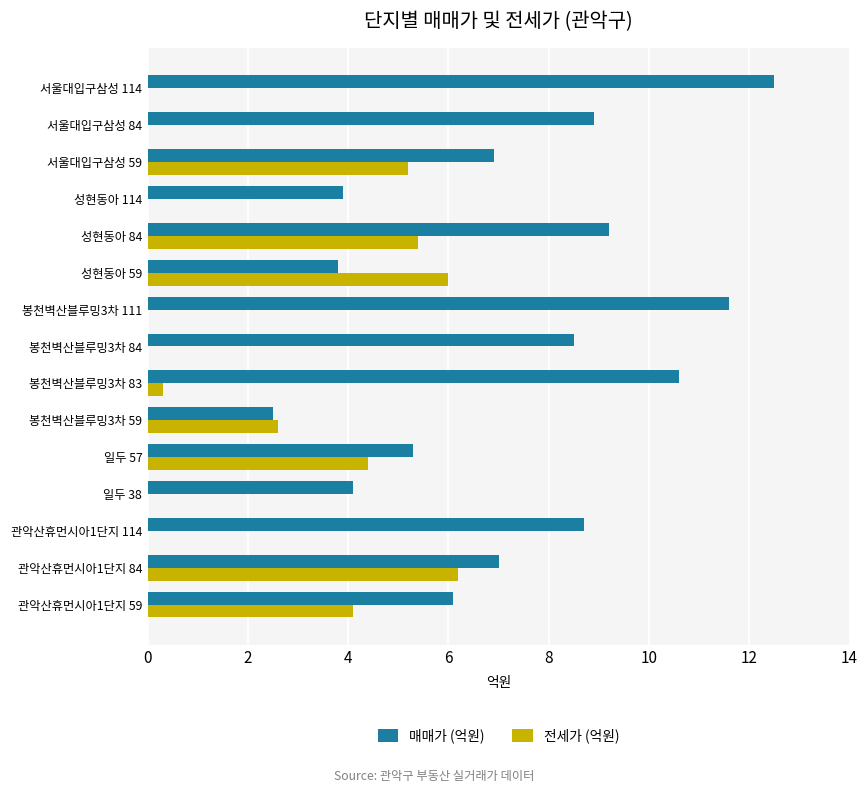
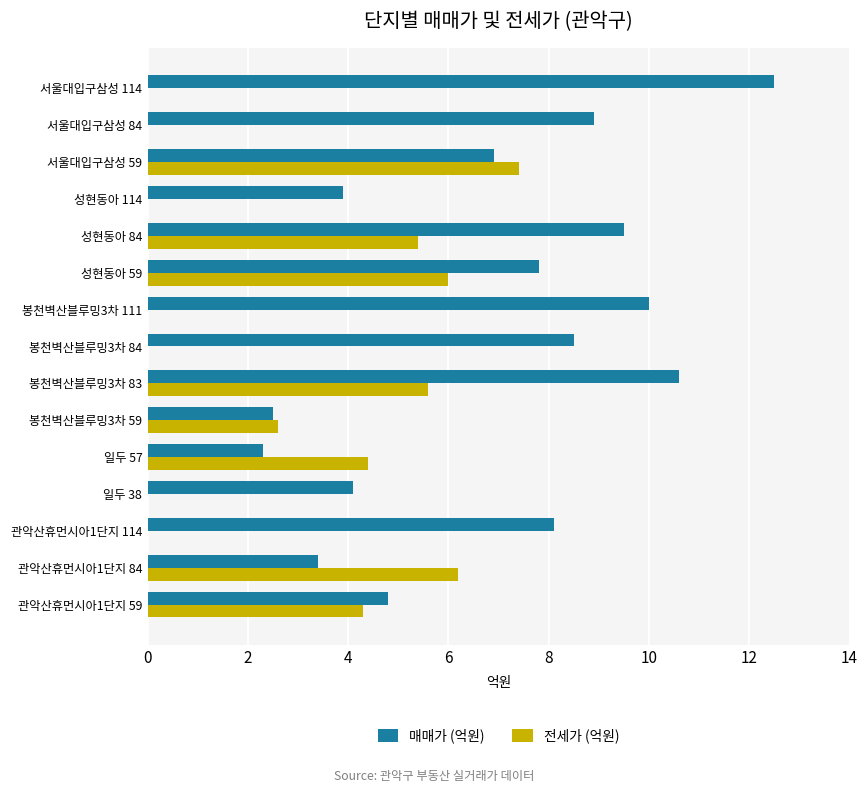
  {
    "매매가 (억원)": {
      "서울대입구삼성 114": 12.5,
      "서울대입구삼성 84": 8.9,
      "서울대입구삼성 59": 6.9,
      "성현동아 114": 3.9,
-     "성현동아 84": 9.2,
-     "성현동아 59": 3.8,
-     "봉천벽산블루밍3차 111": 11.6,
+     "성현동아 84": 9.5,
+     "성현동아 59": 7.8,
+     "봉천벽산블루밍3차 111": 10.0,
      "봉천벽산블루밍3차 84": 8.5,
      "봉천벽산블루밍3차 83": 10.6,
      "봉천벽산블루밍3차 59": 2.5,
-     "일두 57": 5.3,
+     "일두 57": 2.3,
      "일두 38": 4.1,
-     "관악산휴먼시아1단지 114": 8.7,
-     "관악산휴먼시아1단지 84": 7.0,
-     "관악산휴먼시아1단지 59": 6.1
+     "관악산휴먼시아1단지 114": 8.1,
+     "관악산휴먼시아1단지 84": 3.4,
+     "관악산휴먼시아1단지 59": 4.8
    },
    "전세가 (억원)": {
      "서울대입구삼성 114": 0.0,
      "서울대입구삼성 84": 0.0,
-     "서울대입구삼성 59": 5.2,
+     "서울대입구삼성 59": 7.4,
      "성현동아 114": 0.0,
      "성현동아 84": 5.4,
      "성현동아 59": 6.0,
      "봉천벽산블루밍3차 111": 0.0,
      "봉천벽산블루밍3차 84": 0.0,
-     "봉천벽산블루밍3차 83": 0.3,
+     "봉천벽산블루밍3차 83": 5.6,
      "봉천벽산블루밍3차 59": 2.6,
      "일두 57": 4.4,
      "일두 38": 0.0,
      "관악산휴먼시아1단지 114": 0.0,
      "관악산휴먼시아1단지 84": 6.2,
-     "관악산휴먼시아1단지 59": 4.1
+     "관악산휴먼시아1단지 59": 4.3
    }
  }
